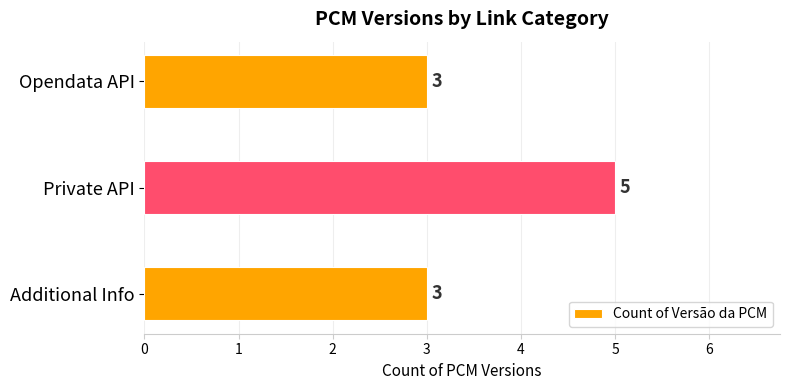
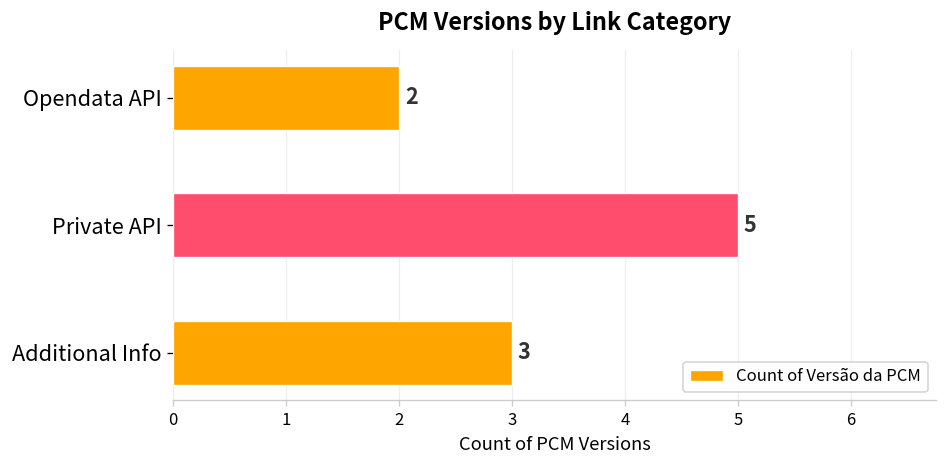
  {
-   "Opendata API": 3,
+   "Opendata API": 2,
    "Private API": 5,
    "Additional Info": 3
  }
